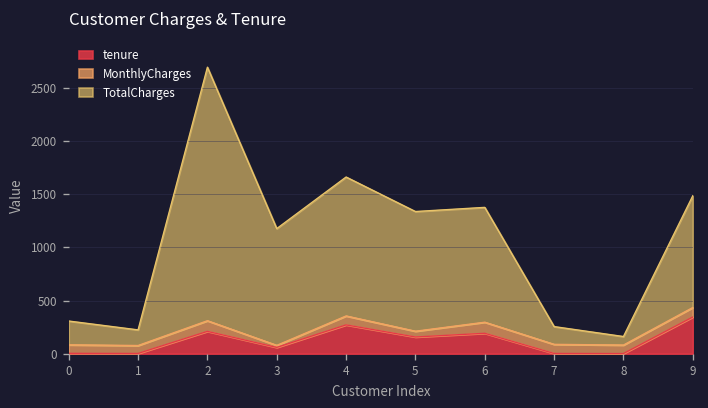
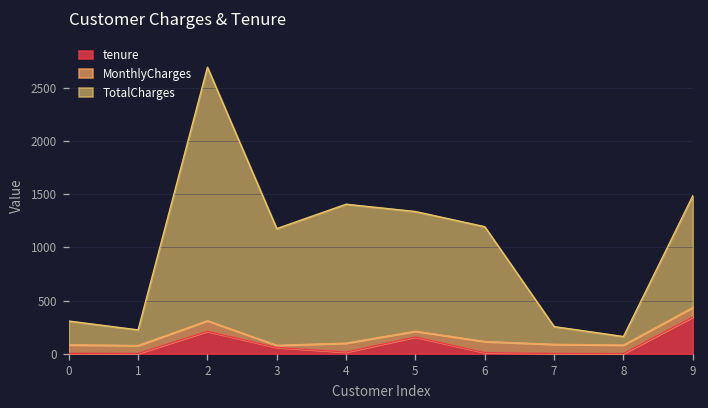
  {
    "tenure": {
      "0": 0,
      "1": 0,
      "2": 200,
-     "4": 300,
+     "4": 0,
      "5": 200,
-     "6": 200,
+     "6": 0,
      "7": 0,
      "8": 0,
      "9": 300
    }
  }
